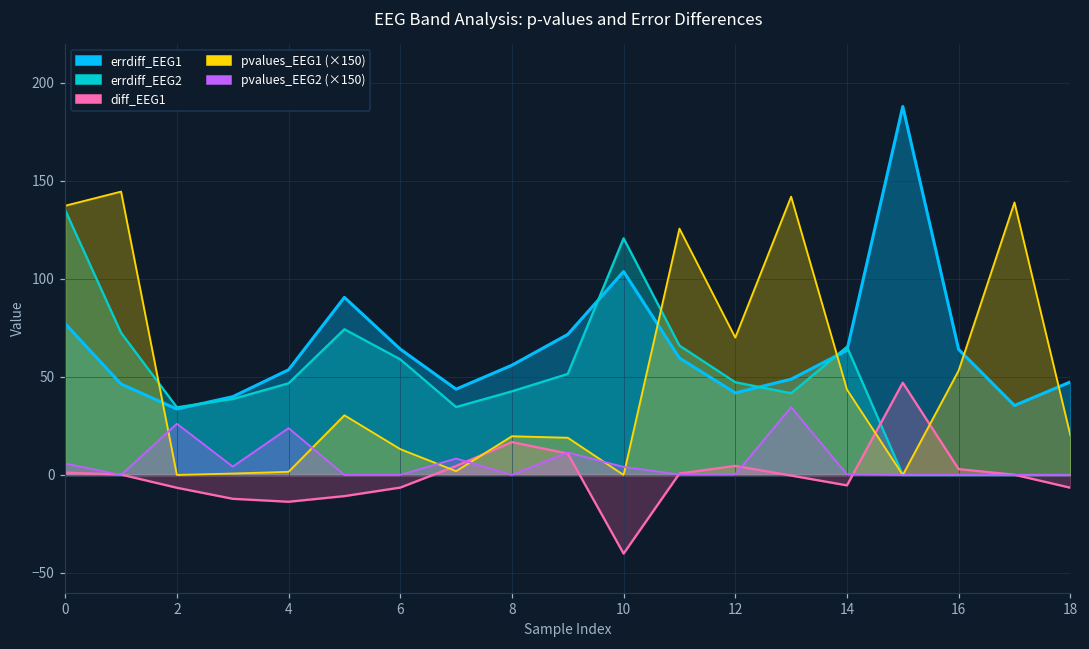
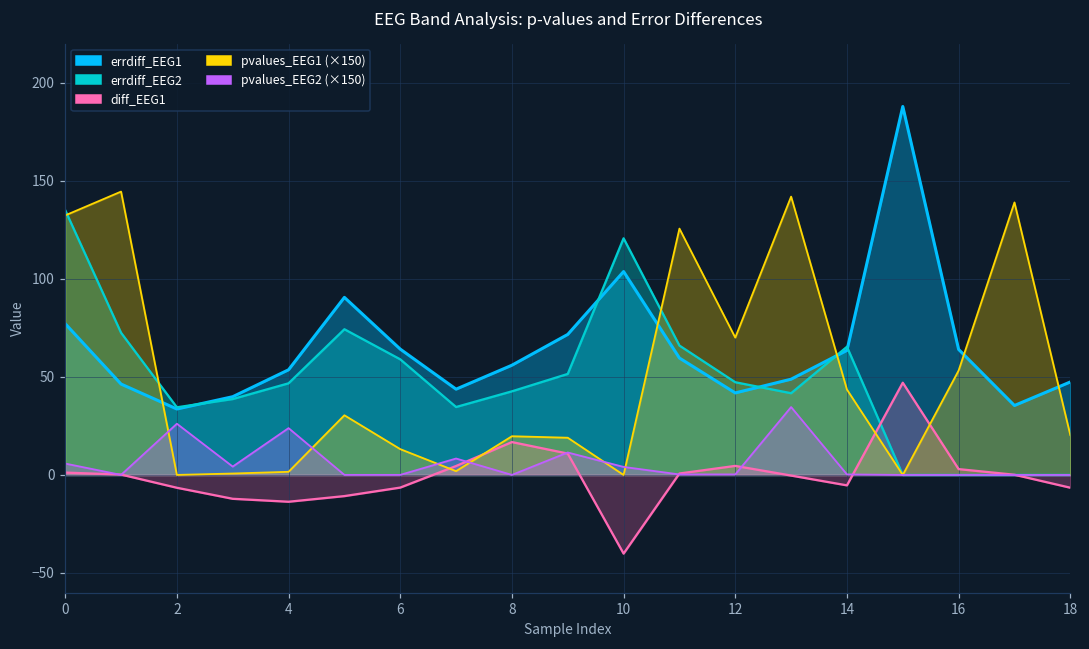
  {
    "pvalues_EEG1 (×150)": {
-     "0": 137,
+     "0": 132,
      "4": 2,
      "6": 13,
      "8": 20,
      "12": 70,
      "14": 44,
      "16": 53,
      "18": 20
    }
  }
